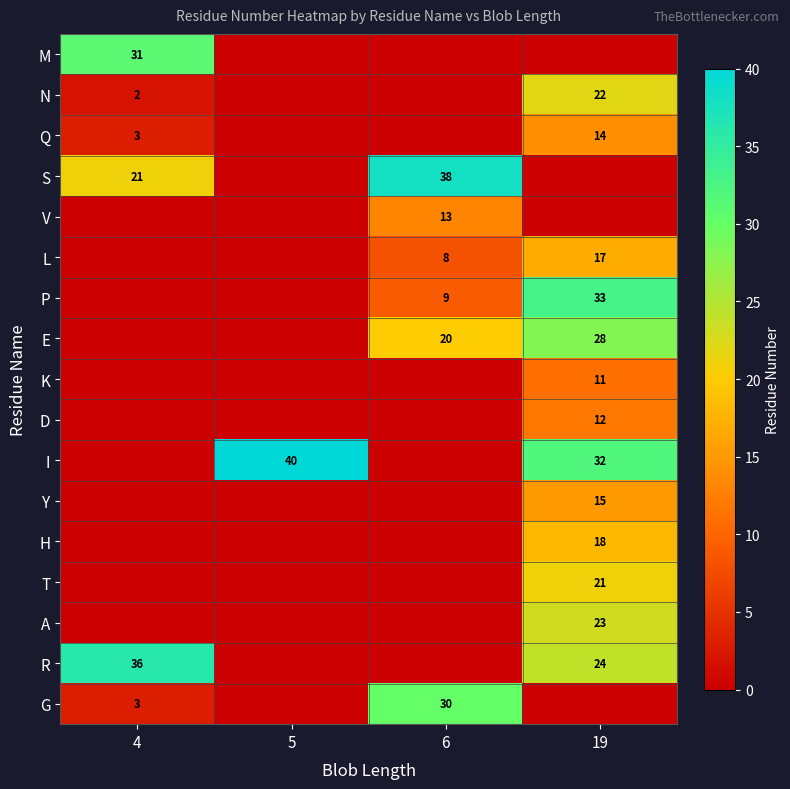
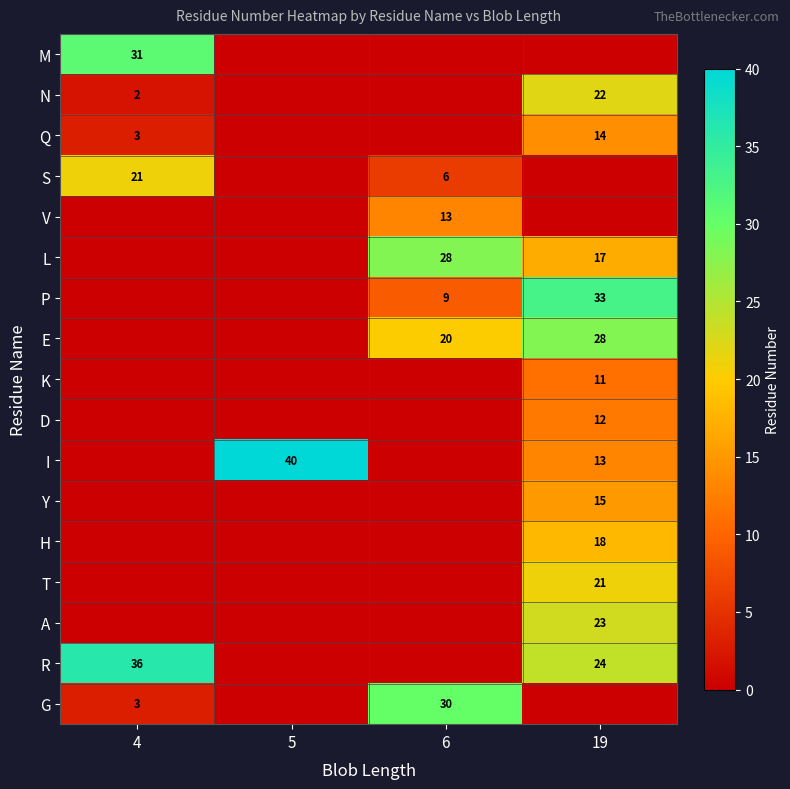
  {
    "M": {
      "4": 31
    },
    "N": {
      "4": 2,
      "19": 22
    },
    "Q": {
      "4": 3,
      "19": 14
    },
    "S": {
      "4": 21,
-     "6": 38
+     "6": 6
    },
    "V": {
      "6": 13
    },
    "L": {
-     "6": 8,
+     "6": 28,
      "19": 17
    },
    "P": {
      "6": 9,
      "19": 33
    },
    "E": {
      "6": 20,
      "19": 28
    },
    "K": {
      "19": 11
    },
    "D": {
      "19": 12
    },
    "I": {
      "5": 40,
-     "19": 32
+     "19": 13
    },
    "Y": {
      "19": 15
    },
    "H": {
      "19": 18
    },
    "T": {
      "19": 21
    },
    "A": {
      "19": 23
    },
    "R": {
      "4": 36,
      "19": 24
    },
    "G": {
      "4": 3,
      "6": 30
    }
  }
